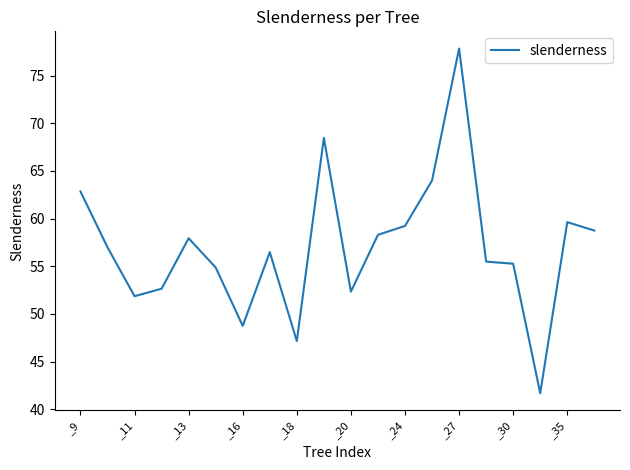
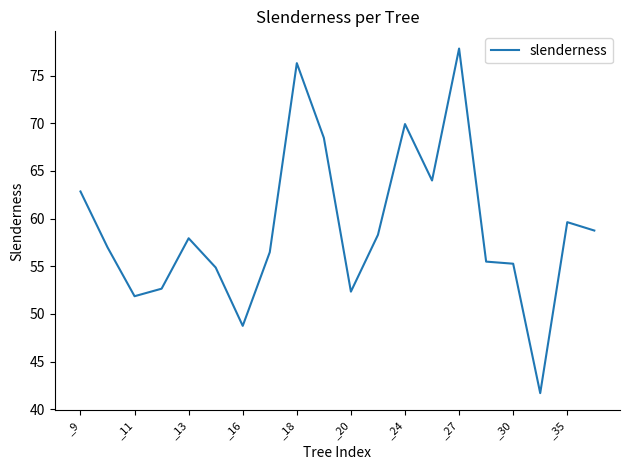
  {
    "_9": 63,
    "_11": 52,
    "_13": 58,
    "_16": 49,
-   "_18": 47,
+   "_18": 76,
    "_20": 52,
-   "_24": 59,
+   "_24": 70,
    "_27": 78,
    "_30": 55,
    "_35": 60
  }
